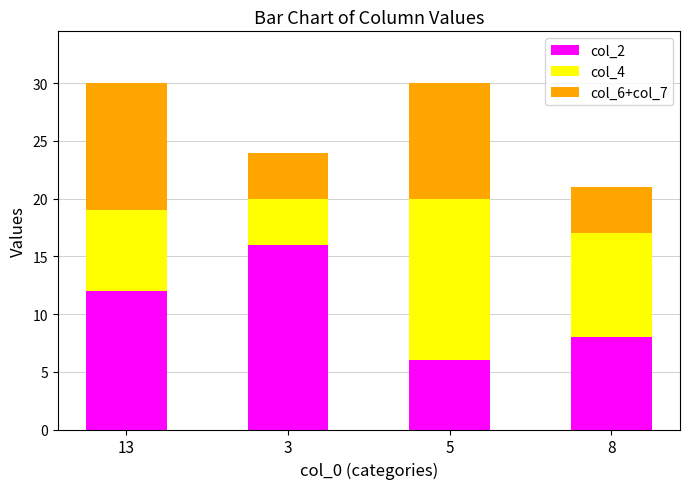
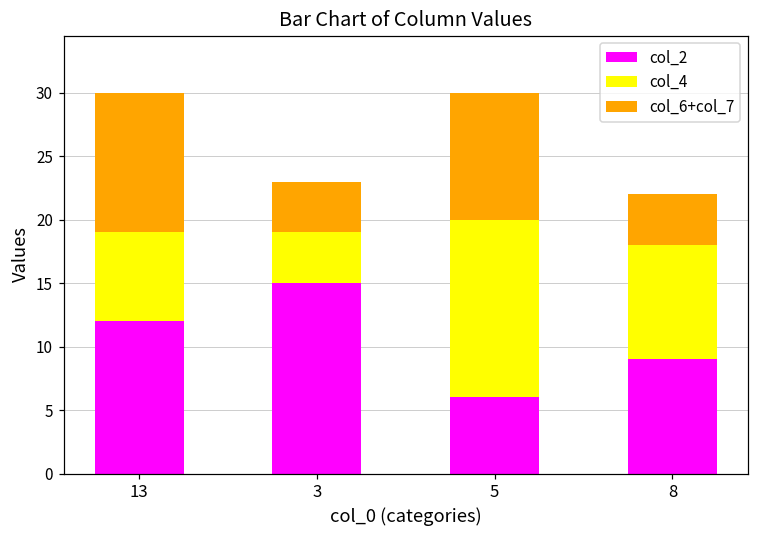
  {
    "col_2": {
      "13": 12,
-     "3": 16,
+     "3": 15,
      "5": 6,
-     "8": 8
+     "8": 9
    },
    "col_4": {
      "13": 7,
      "3": 4,
      "5": 14,
      "8": 9
    },
    "col_6+col_7": {
      "13": 11,
      "3": 4,
      "5": 10,
      "8": 4
    }
  }
